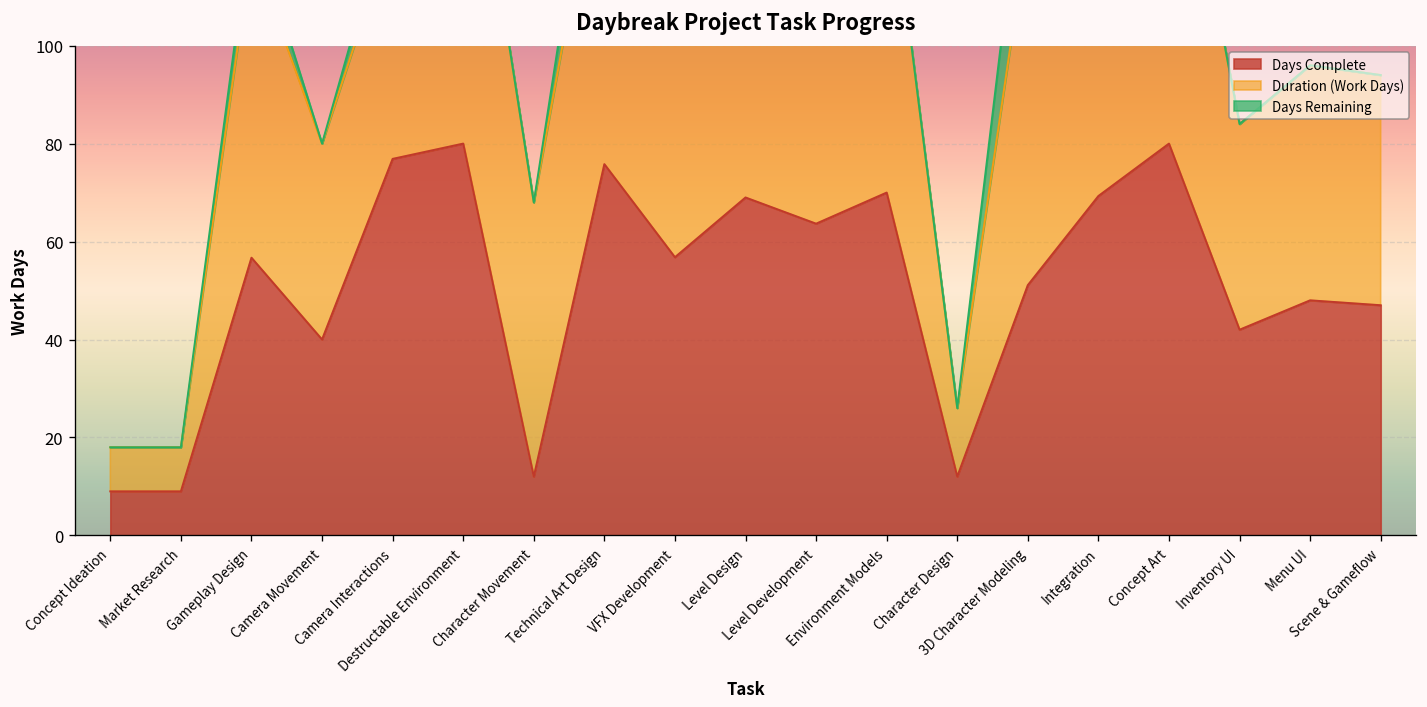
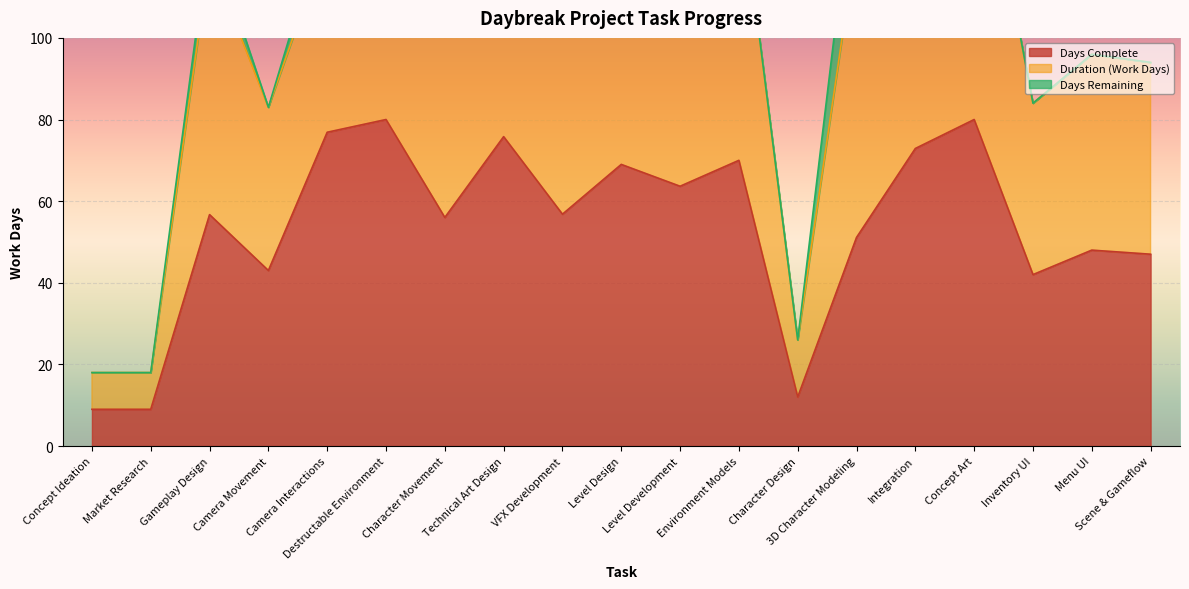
  {
    "Days Complete": {
      "Concept Ideation": 9,
      "Market Research": 9,
      "Gameplay Design": 57,
-     "Camera Movement": 40,
+     "Camera Movement": 43,
      "Camera Interactions": 77,
      "Destructable Environment": 80,
-     "Character Movement": 12,
+     "Character Movement": 56,
      "Technical Art Design": 76,
      "VFX Development": 57,
      "Level Design": 69,
      "Level Development": 64,
      "Environment Models": 70,
      "Character Design": 12,
      "3D Character Modeling": 51,
-     "Integration": 69,
+     "Integration": 73,
      "Concept Art": 80,
      "Inventory UI": 42,
      "Menu UI": 48,
      "Scene & Gameflow": 47
    }
  }
